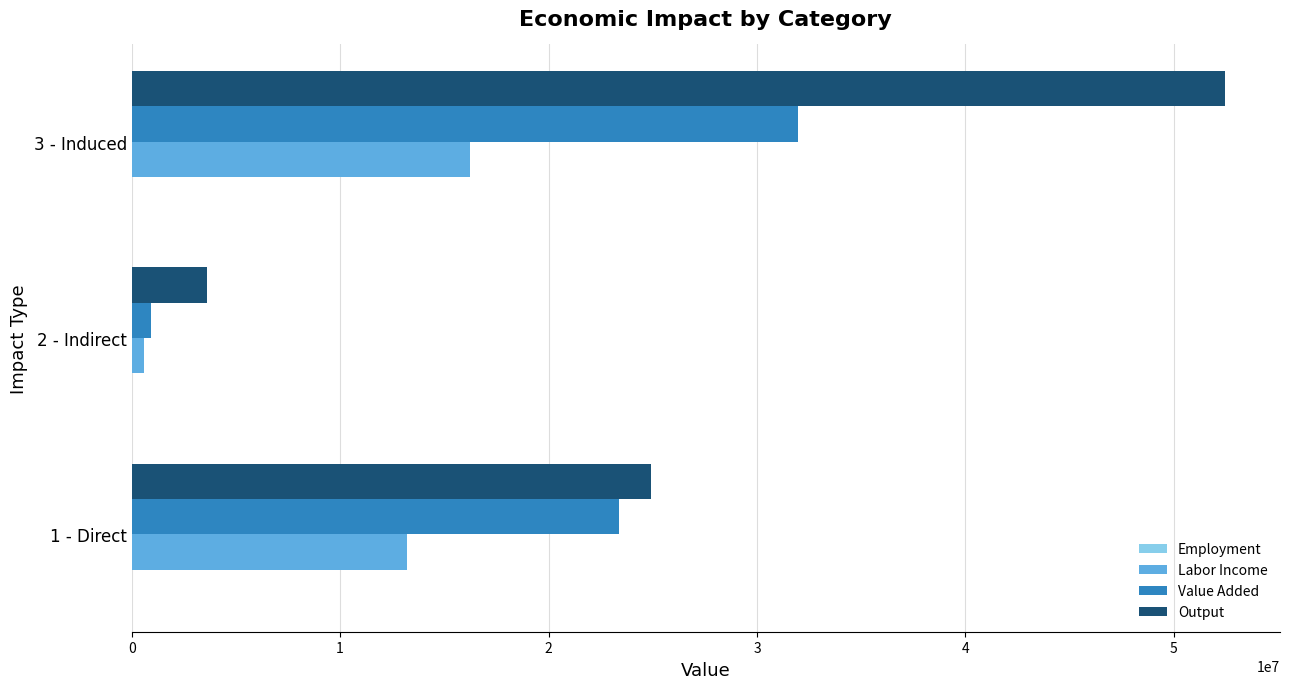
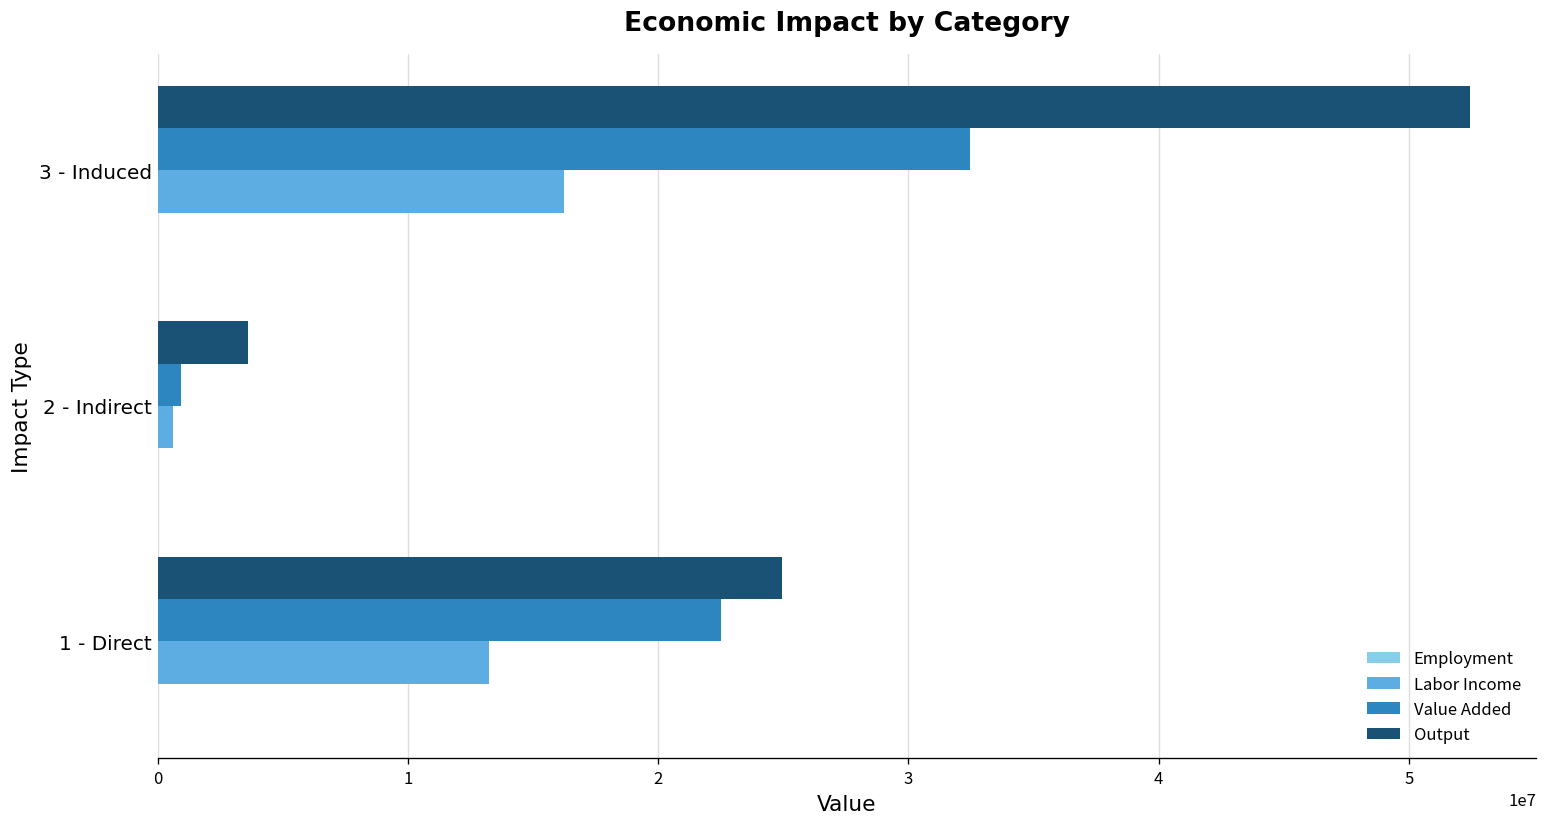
  {
    "Value Added": {
-     "3 - Induced": 32000000,
+     "3 - Induced": 32500000,
      "2 - Indirect": 900000,
-     "1 - Direct": 23400000
+     "1 - Direct": 22500000
    },
    "Output": {
      "3 - Induced": 52500000,
      "2 - Indirect": 3600000,
      "1 - Direct": 24900000
    }
  }
